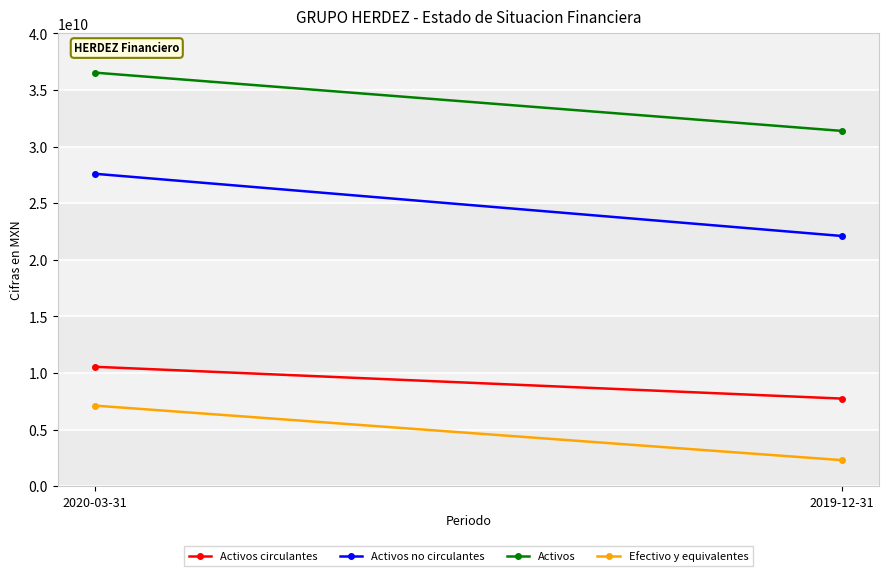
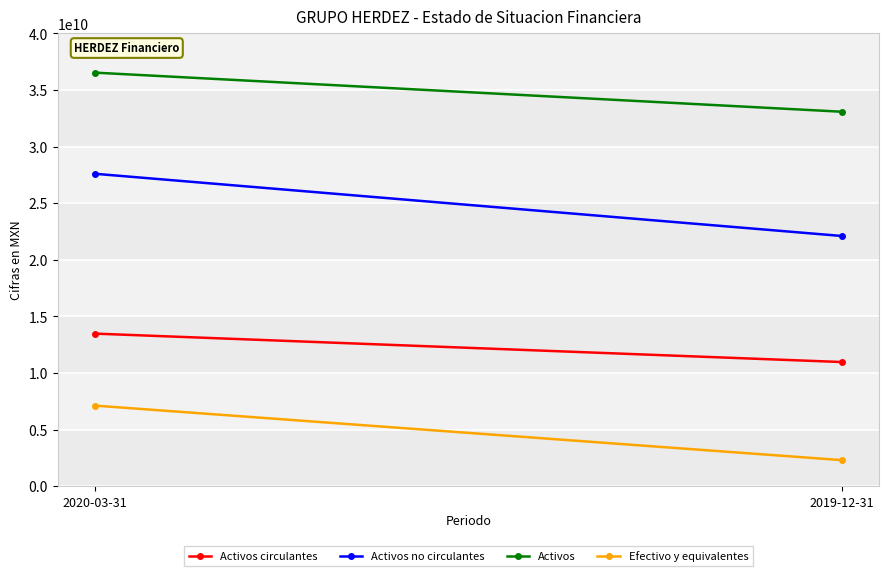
  {
    "Activos circulantes": {
-     "2020-03-31": 10600000000,
-     "2019-12-31": 7700000000
+     "2020-03-31": 13500000000,
+     "2019-12-31": 11000000000
    },
    "Activos no circulantes": {
      "2020-03-31": 27600000000,
      "2019-12-31": 22100000000
    },
    "Activos": {
      "2020-03-31": 36500000000,
-     "2019-12-31": 31400000000
+     "2019-12-31": 33100000000
    },
    "Efectivo y equivalentes": {
      "2020-03-31": 7100000000,
      "2019-12-31": 2300000000
    }
  }
